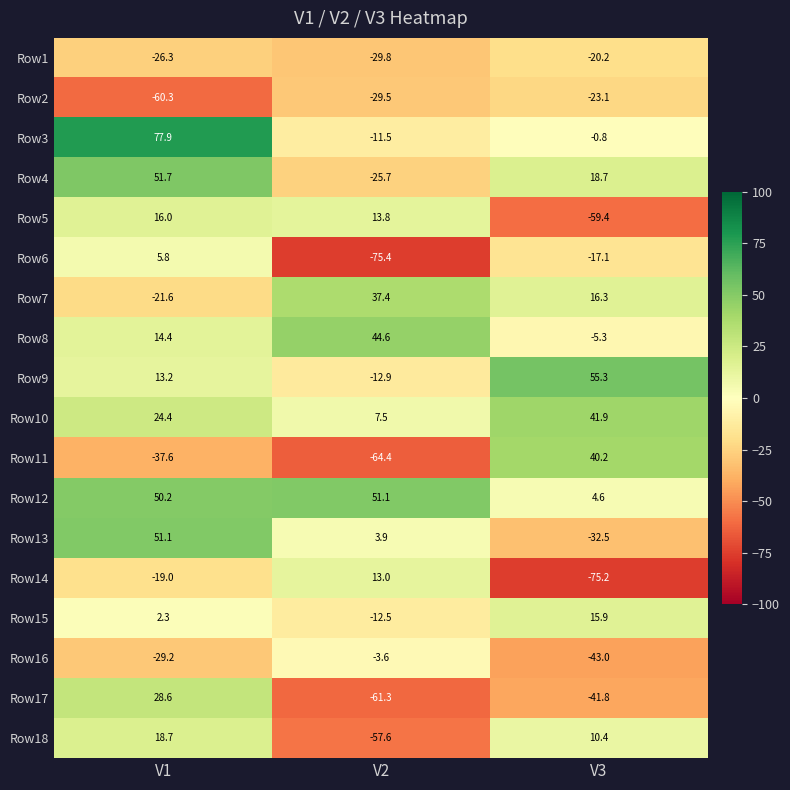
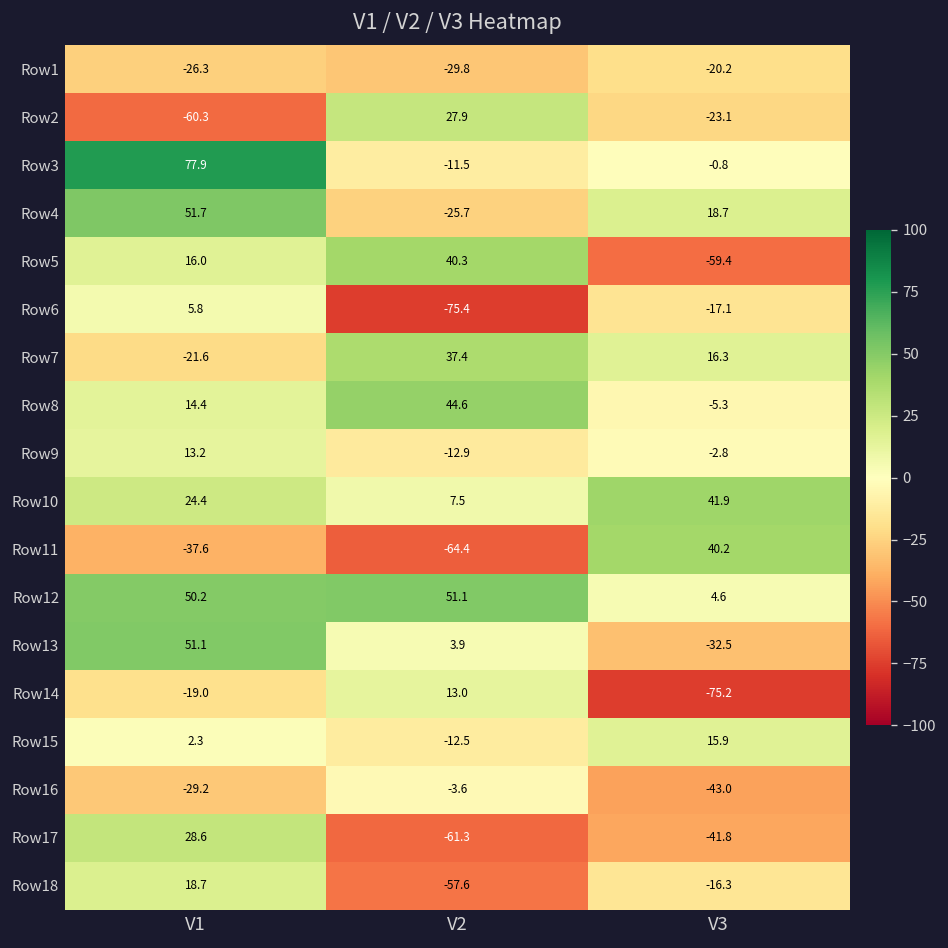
  {
    "Row1": {
      "V1": -26.3,
      "V2": -29.8,
      "V3": -20.2
    },
    "Row2": {
      "V1": -60.3,
-     "V2": -29.5,
+     "V2": 27.9,
      "V3": -23.1
    },
    "Row3": {
      "V1": 77.9,
      "V2": -11.5,
      "V3": -0.8
    },
    "Row4": {
      "V1": 51.7,
      "V2": -25.7,
      "V3": 18.7
    },
    "Row5": {
      "V1": 16.0,
-     "V2": 13.8,
+     "V2": 40.3,
      "V3": -59.4
    },
    "Row6": {
      "V1": 5.8,
      "V2": -75.4,
      "V3": -17.1
    },
    "Row7": {
      "V1": -21.6,
      "V2": 37.4,
      "V3": 16.3
    },
    "Row8": {
      "V1": 14.4,
      "V2": 44.6,
      "V3": -5.3
    },
    "Row9": {
      "V1": 13.2,
      "V2": -12.9,
-     "V3": 55.3
+     "V3": -2.8
    },
    "Row10": {
      "V1": 24.4,
      "V2": 7.5,
      "V3": 41.9
    },
    "Row11": {
      "V1": -37.6,
      "V2": -64.4,
      "V3": 40.2
    },
    "Row12": {
      "V1": 50.2,
      "V2": 51.1,
      "V3": 4.6
    },
    "Row13": {
      "V1": 51.1,
      "V2": 3.9,
      "V3": -32.5
    },
    "Row14": {
      "V1": -19.0,
      "V2": 13.0,
      "V3": -75.2
    },
    "Row15": {
      "V1": 2.3,
      "V2": -12.5,
      "V3": 15.9
    },
    "Row16": {
      "V1": -29.2,
      "V2": -3.6,
      "V3": -43.0
    },
    "Row17": {
      "V1": 28.6,
      "V2": -61.3,
      "V3": -41.8
    },
    "Row18": {
      "V1": 18.7,
      "V2": -57.6,
-     "V3": 10.4
+     "V3": -16.3
    }
  }
